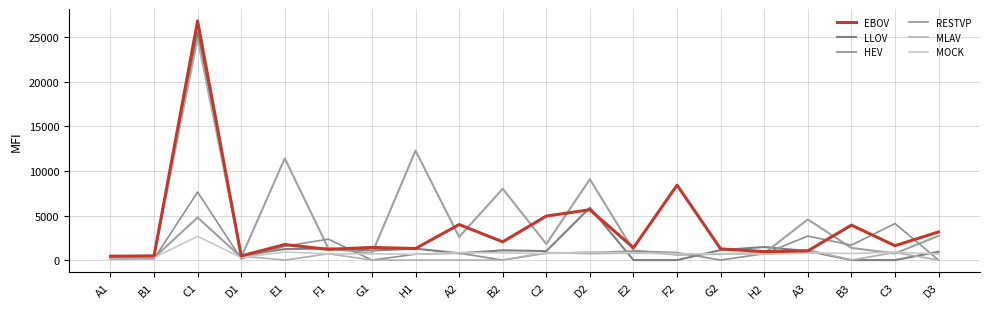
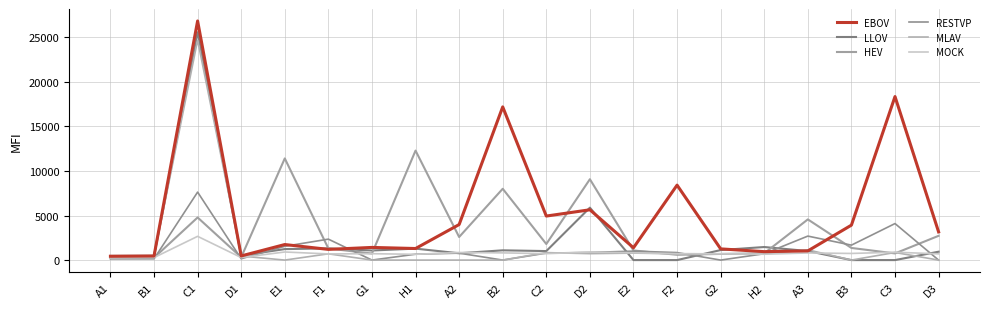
  {
    "EBOV": {
      "C1": 27000,
      "G1": 1000,
      "A2": 4000,
-     "B2": 2000,
+     "B2": 17000,
      "C2": 5000,
      "E2": 1000,
      "F2": 8000,
      "B3": 4000,
-     "C3": 2000,
+     "C3": 18000,
      "D3": 3000
    }
  }
